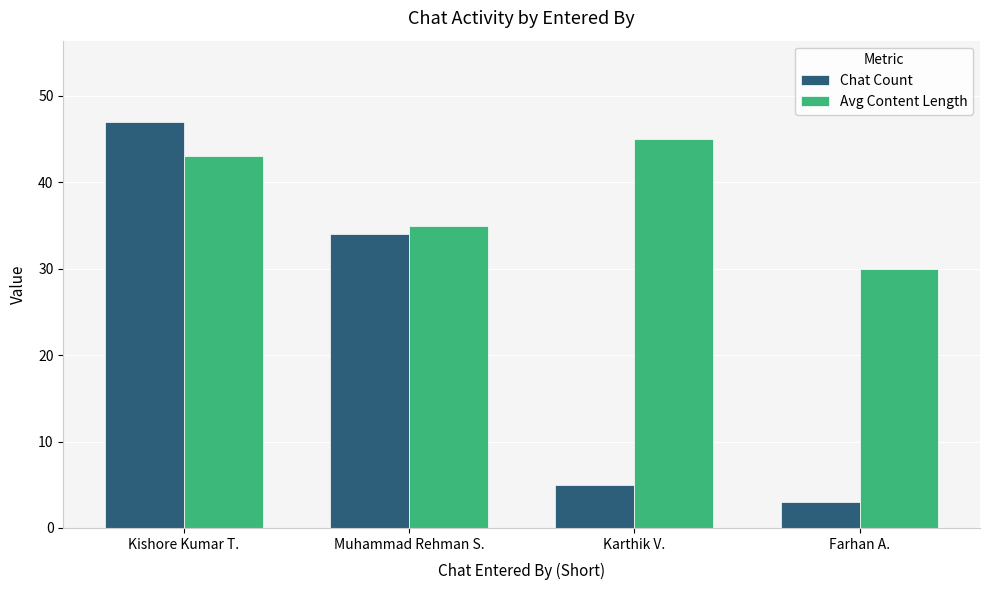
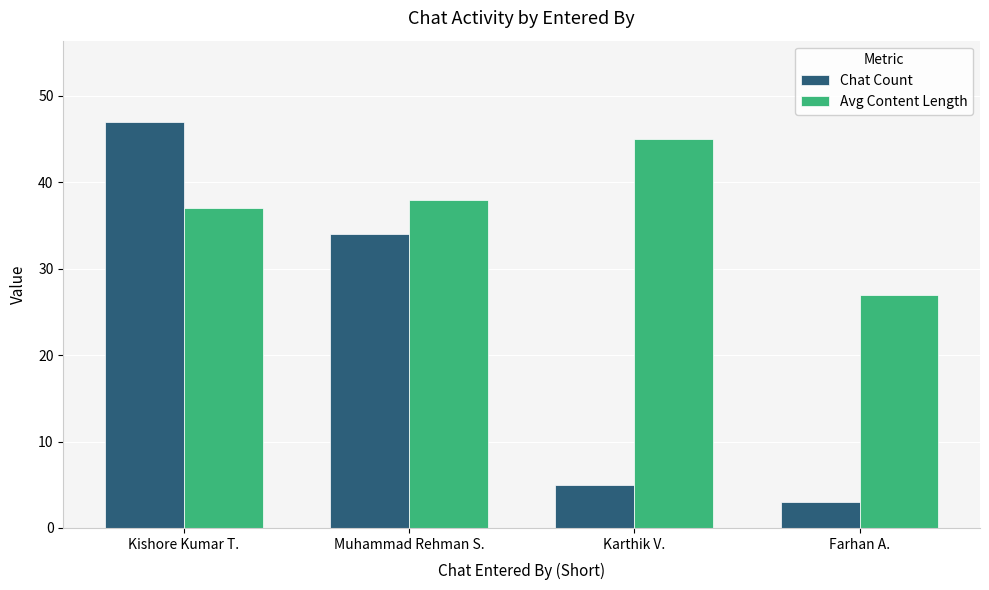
  {
    "Chat Count": {
      "Kishore Kumar T.": 47,
      "Muhammad Rehman S.": 34,
      "Karthik V.": 5,
      "Farhan A.": 3
    },
    "Avg Content Length": {
-     "Kishore Kumar T.": 43,
-     "Muhammad Rehman S.": 35,
+     "Kishore Kumar T.": 37,
+     "Muhammad Rehman S.": 38,
      "Karthik V.": 45,
-     "Farhan A.": 30
+     "Farhan A.": 27
    }
  }
